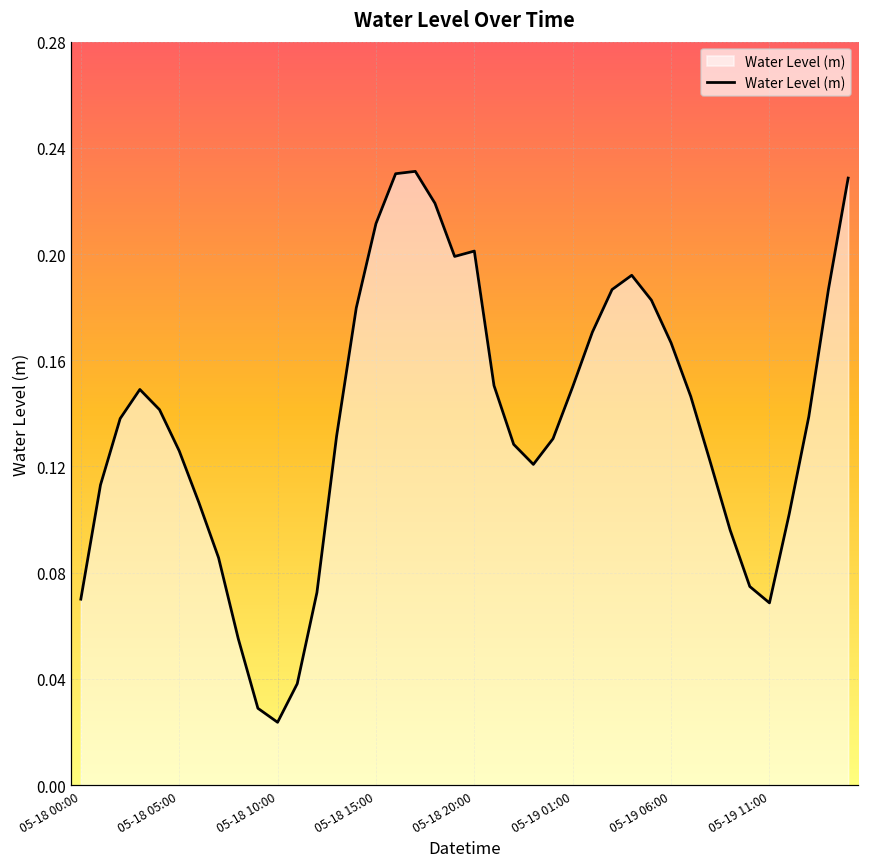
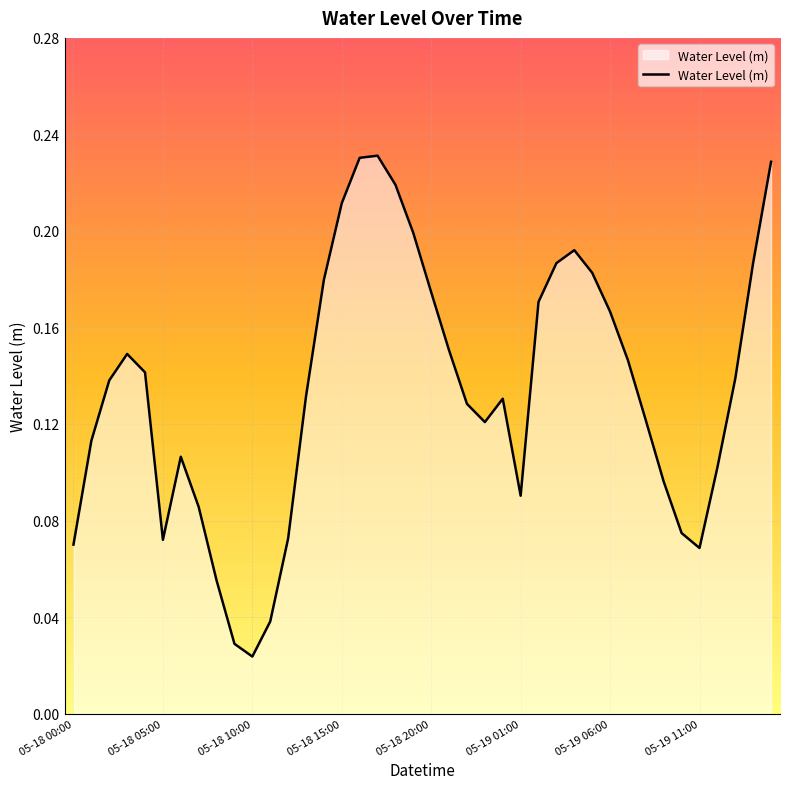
  {
    "05-18 00:00": 0.070,
-   "05-18 05:00": 0.126,
+   "05-18 05:00": 0.072,
    "05-18 10:00": 0.024,
    "05-18 15:00": 0.211,
-   "05-18 20:00": 0.201,
-   "05-19 01:00": 0.150,
+   "05-18 20:00": 0.175,
+   "05-19 01:00": 0.090,
    "05-19 06:00": 0.167,
    "05-19 11:00": 0.069
  }
